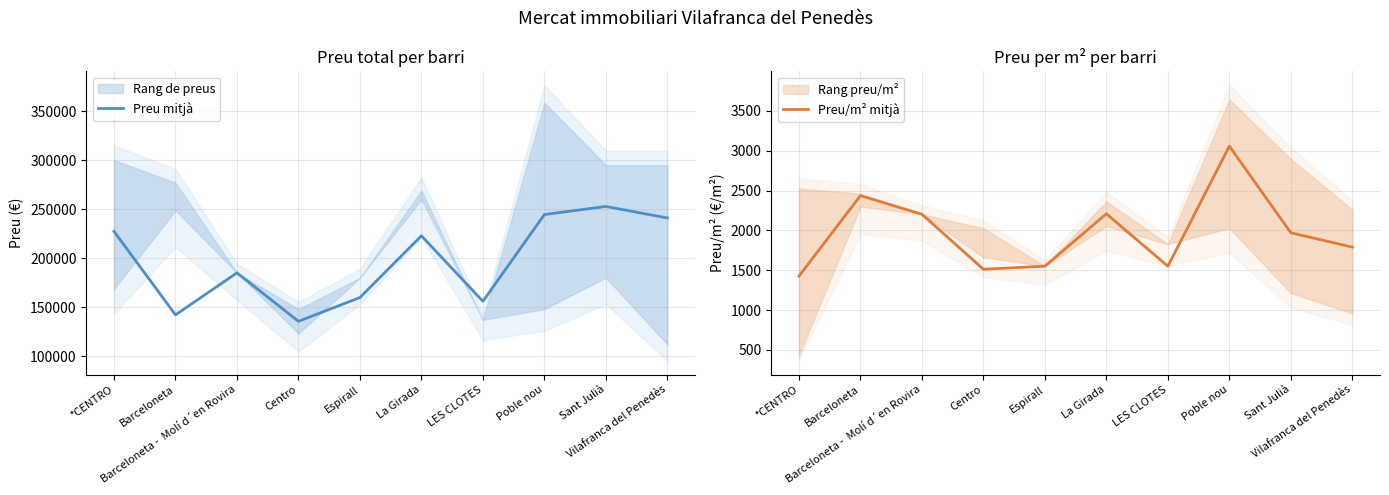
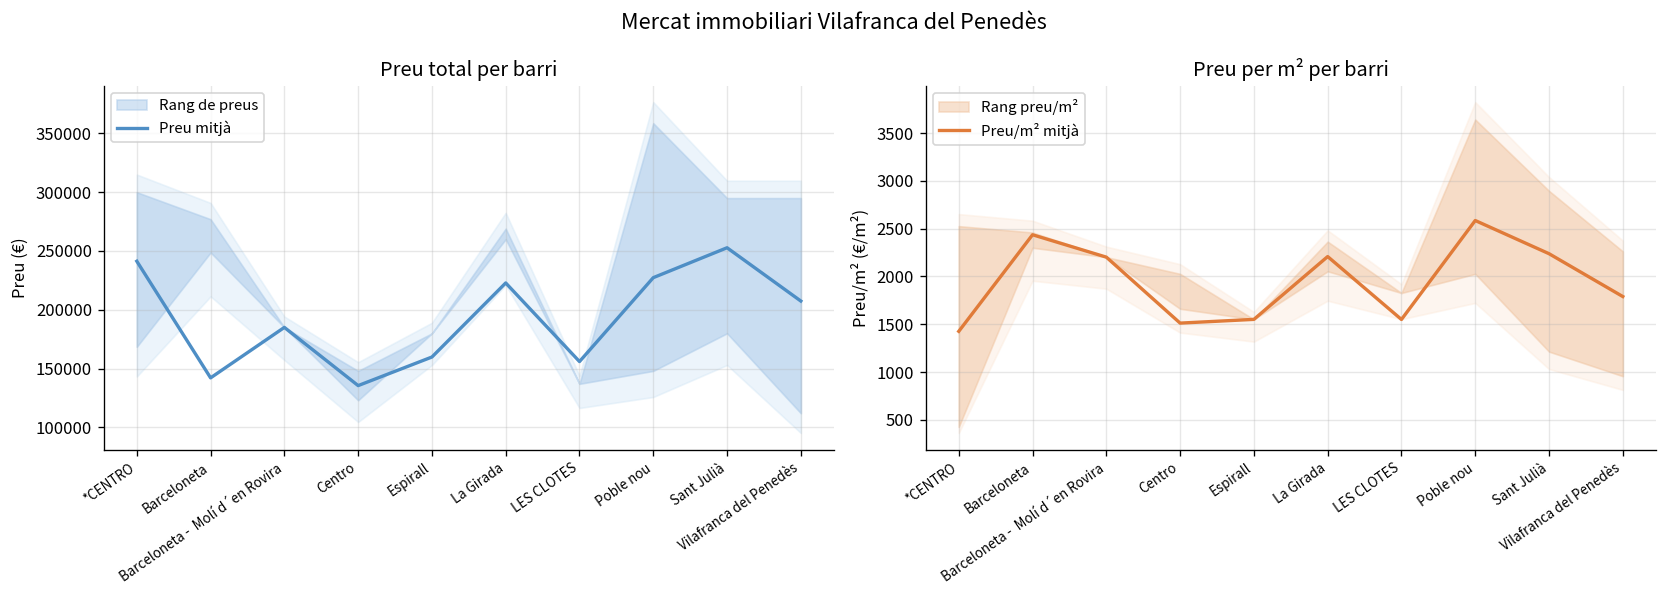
  {
    "Preu total per barri": {
      "Preu mitjà": {
-       "*CENTRO": 230000,
+       "*CENTRO": 240000,
        "Barceloneta": 140000,
        "Centro": 140000,
        "Espirall": 160000,
        "La Girada": 220000,
        "LES CLOTES": 160000,
-       "Poble nou": 240000,
+       "Poble nou": 230000,
        "Sant Julià": 250000,
-       "Vilafranca del Penedès": 240000
+       "Vilafranca del Penedès": 210000
      }
    },
    "Preu per m² per barri": {
      "Preu/m² mitjà": {
        "*CENTRO": 1400,
        "Centro": 1500,
        "La Girada": 2200,
        "LES CLOTES": 1600,
-       "Poble nou": 3100,
-       "Sant Julià": 2000,
+       "Poble nou": 2600,
+       "Sant Julià": 2200,
        "Vilafranca del Penedès": 1800
      }
    }
  }
